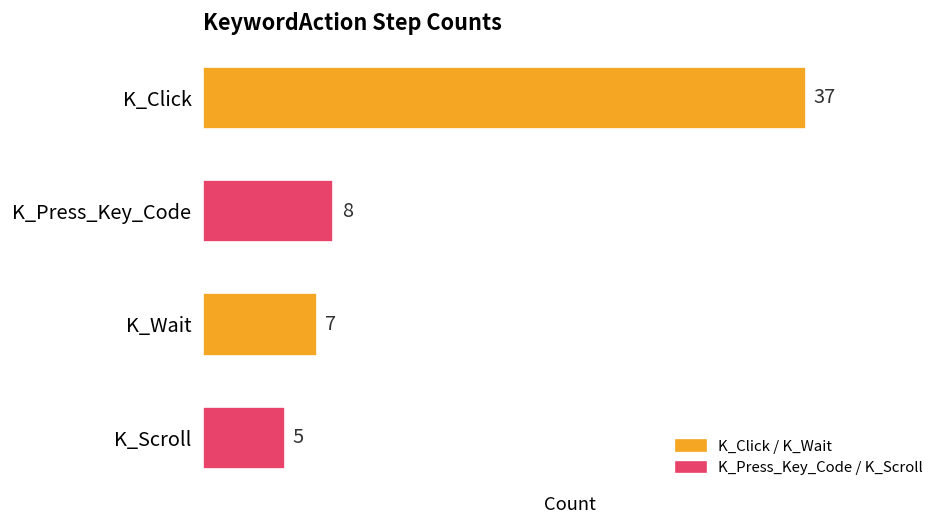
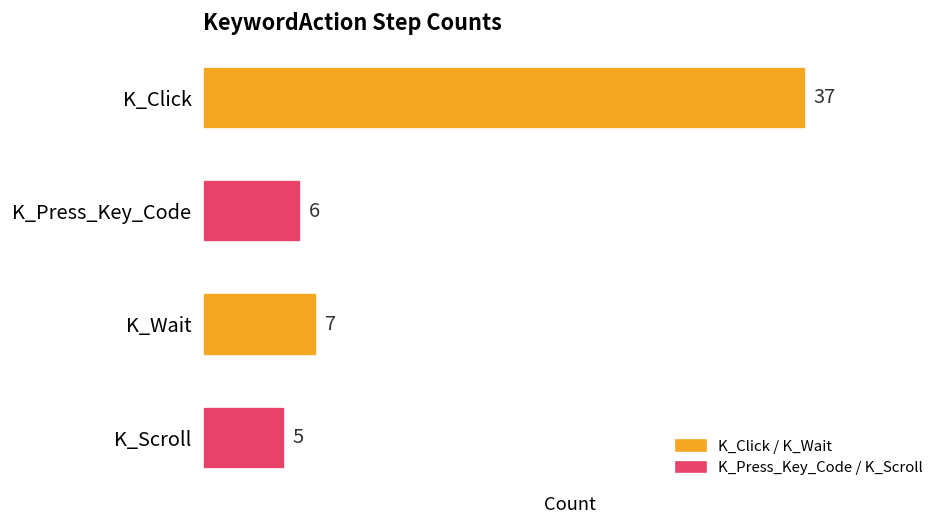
  {
    "K_Click": 37,
-   "K_Press_Key_Code": 8,
+   "K_Press_Key_Code": 6,
    "K_Wait": 7,
    "K_Scroll": 5
  }
